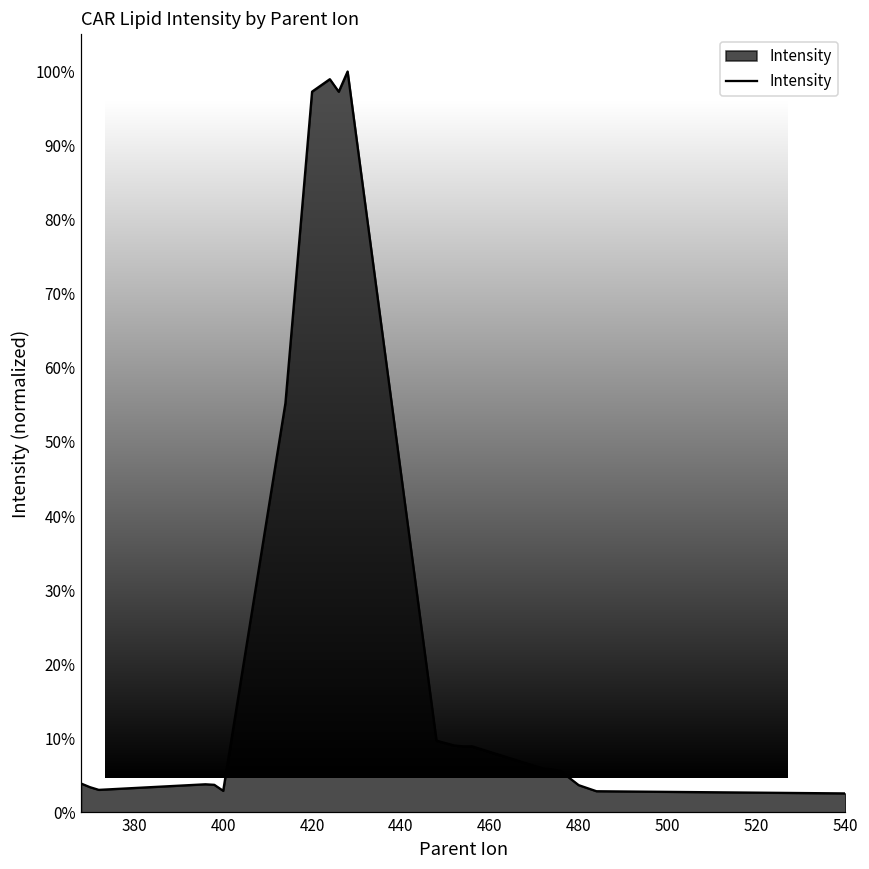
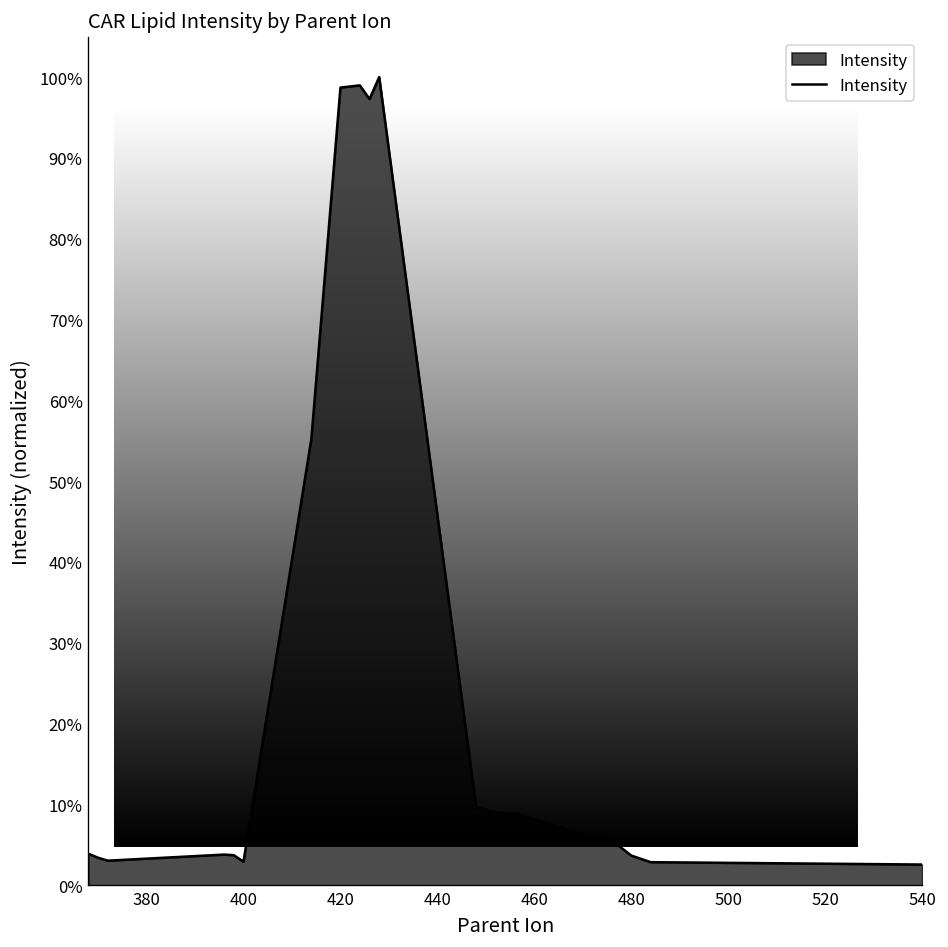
  {
    "400": "3%",
-   "420": "97%",
+   "420": "99%",
    "480": "4%",
    "540": "3%"
  }
